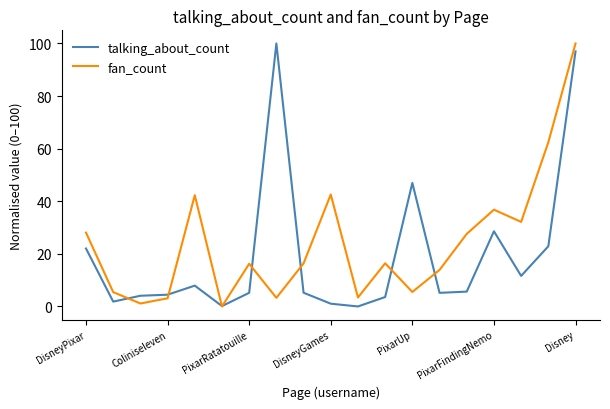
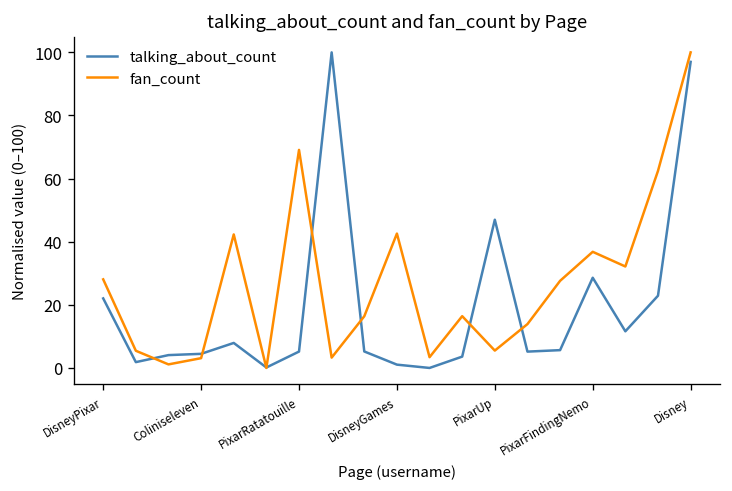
  {
    "talking_about_count": {
      "DisneyPixar": 22,
      "Coliniseleven": 4,
      "PixarRatatouille": 5,
      "DisneyGames": 1,
      "PixarUp": 47,
      "PixarFindingNemo": 29,
      "Disney": 97
    },
    "fan_count": {
      "DisneyPixar": 28,
      "Coliniseleven": 3,
-     "PixarRatatouille": 16,
+     "PixarRatatouille": 69,
      "DisneyGames": 43,
      "PixarUp": 6,
      "PixarFindingNemo": 37,
      "Disney": 100
    }
  }
